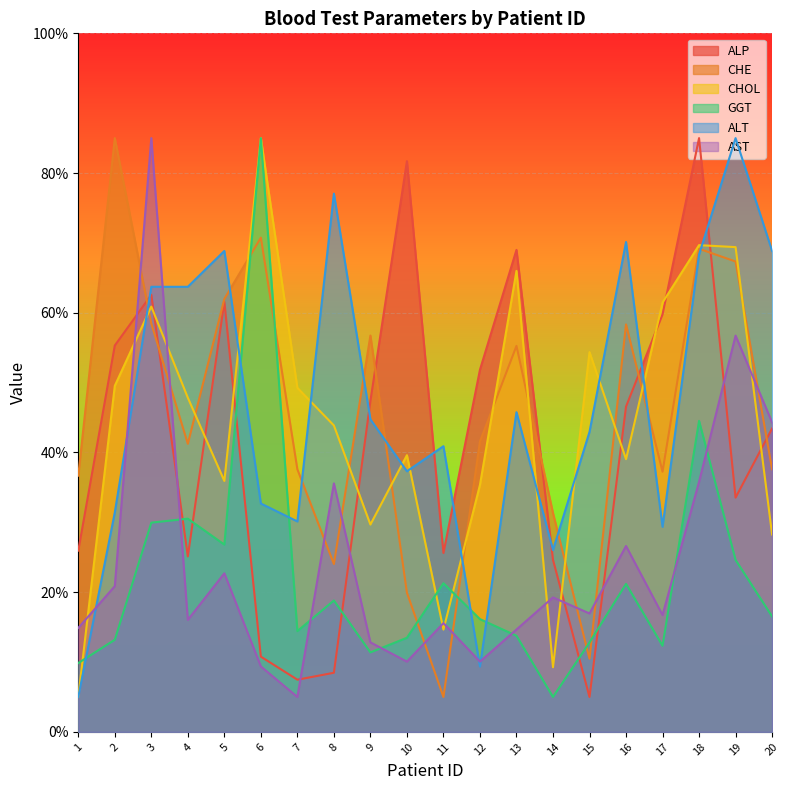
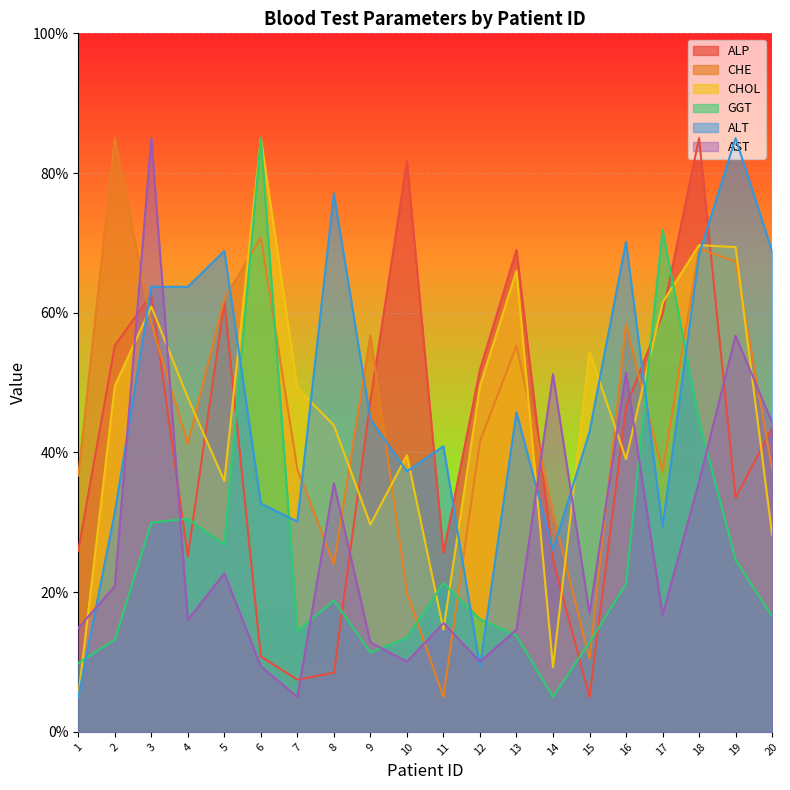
  {
    "CHOL": {
      "2": "50%",
      "3": "61%",
      "4": "48%",
      "5": "36%",
      "7": "49%",
      "8": "44%",
      "9": "30%",
      "10": "40%",
      "11": "15%",
-     "12": "35%",
+     "12": "50%",
      "13": "66%",
      "14": "9%",
      "15": "54%",
      "16": "39%",
      "17": "61%",
      "18": "70%",
      "19": "69%",
      "20": "28%"
    },
    "GGT": {
      "1": "10%",
      "2": "13%",
      "3": "30%",
      "4": "31%",
      "5": "27%",
      "7": "14%",
      "8": "19%",
      "9": "11%",
      "10": "13%",
      "11": "21%",
      "12": "16%",
      "13": "14%",
      "14": "5%",
      "15": "13%",
      "16": "21%",
-     "17": "12%",
+     "17": "72%",
      "18": "45%",
      "19": "25%",
      "20": "17%"
    },
    "ALT": {
      "2": "31%",
      "3": "64%",
      "4": "64%",
      "5": "69%",
      "6": "33%",
      "7": "30%",
      "8": "77%",
      "9": "45%",
      "10": "37%",
      "11": "41%",
      "12": "9%",
      "13": "46%",
      "14": "26%",
      "15": "43%",
      "16": "70%",
      "17": "29%",
      "18": "68%",
      "20": "69%"
    },
    "AST": {
      "1": "15%",
      "2": "21%",
      "3": "85%",
      "4": "16%",
      "5": "23%",
      "6": "9%",
      "7": "5%",
      "8": "36%",
      "9": "13%",
      "10": "10%",
      "11": "16%",
      "12": "10%",
      "13": "15%",
-     "14": "19%",
+     "14": "51%",
      "15": "17%",
-     "16": "27%",
+     "16": "51%",
      "17": "17%",
      "18": "36%",
      "19": "57%",
      "20": "44%"
    }
  }
